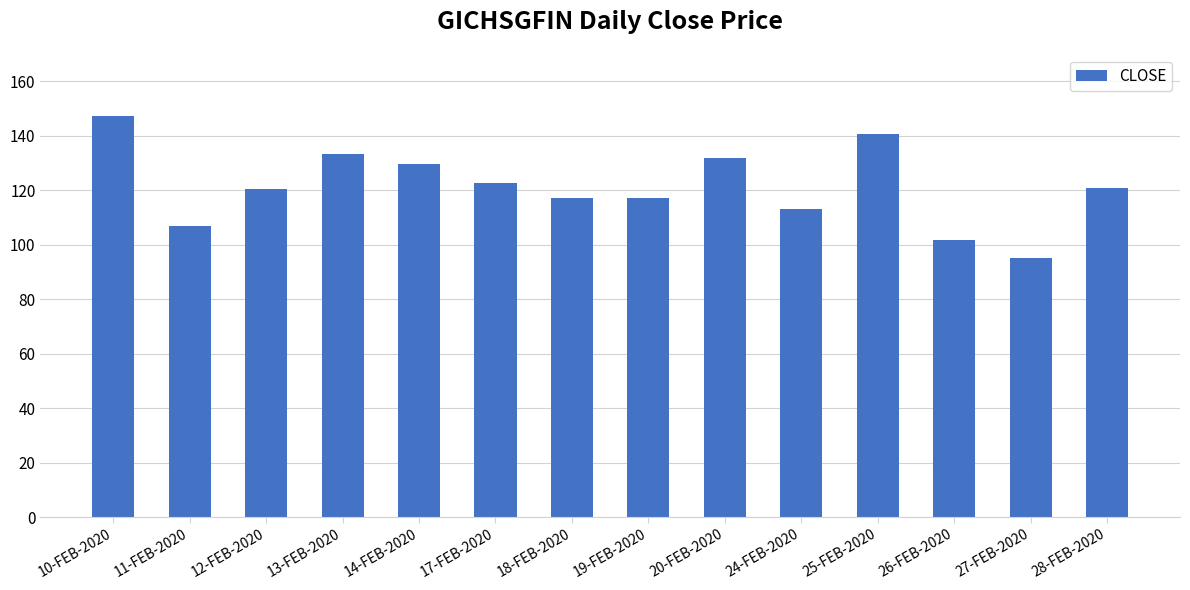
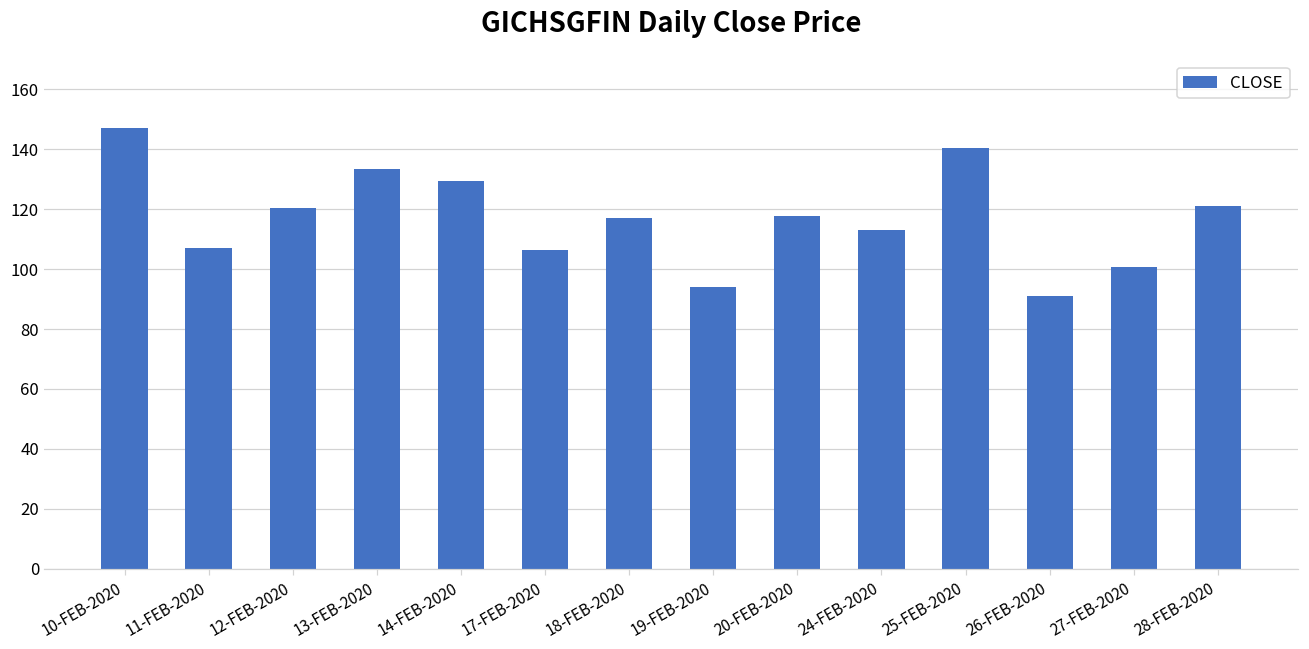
  {
    "10-FEB-2020": 147,
    "11-FEB-2020": 107,
    "12-FEB-2020": 120,
    "13-FEB-2020": 133,
    "14-FEB-2020": 129,
-   "17-FEB-2020": 123,
+   "17-FEB-2020": 106,
    "18-FEB-2020": 117,
-   "19-FEB-2020": 117,
-   "20-FEB-2020": 132,
+   "19-FEB-2020": 94,
+   "20-FEB-2020": 118,
    "24-FEB-2020": 113,
    "25-FEB-2020": 141,
-   "26-FEB-2020": 102,
-   "27-FEB-2020": 95,
+   "26-FEB-2020": 91,
+   "27-FEB-2020": 101,
    "28-FEB-2020": 121
  }
